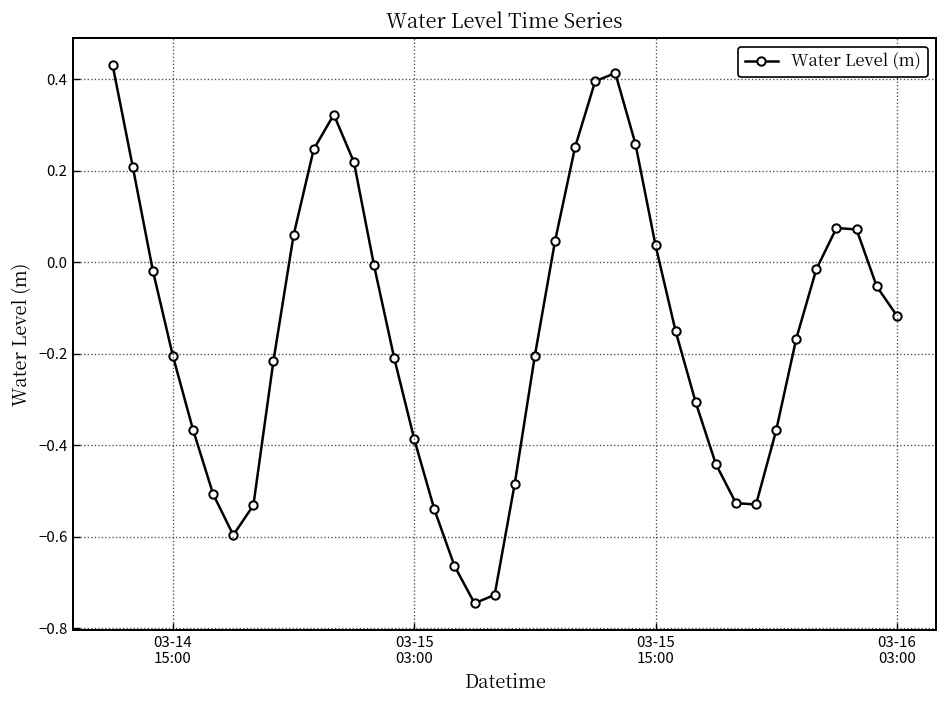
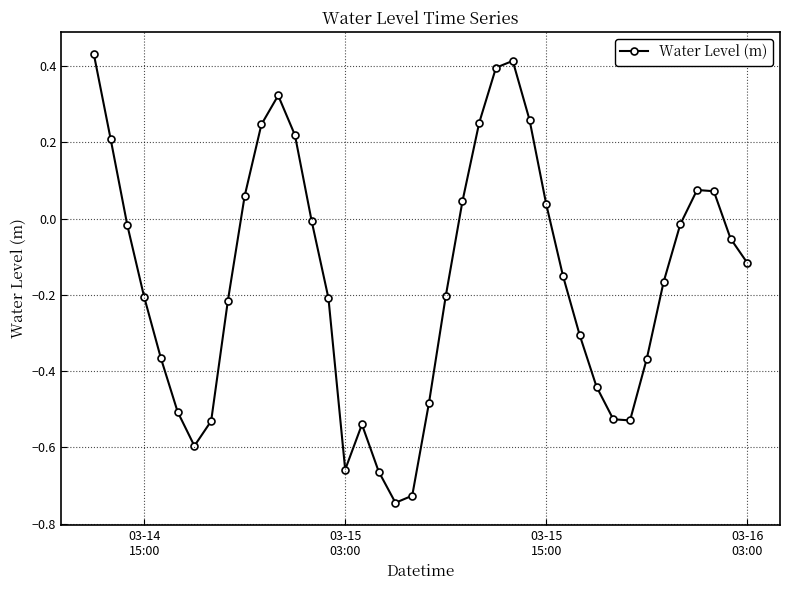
  {
    "03-14 15:00": -0.21,
-   "03-15 03:00": -0.39,
+   "03-15 03:00": -0.66,
    "03-15 15:00": 0.04,
    "03-16 03:00": -0.12
  }
